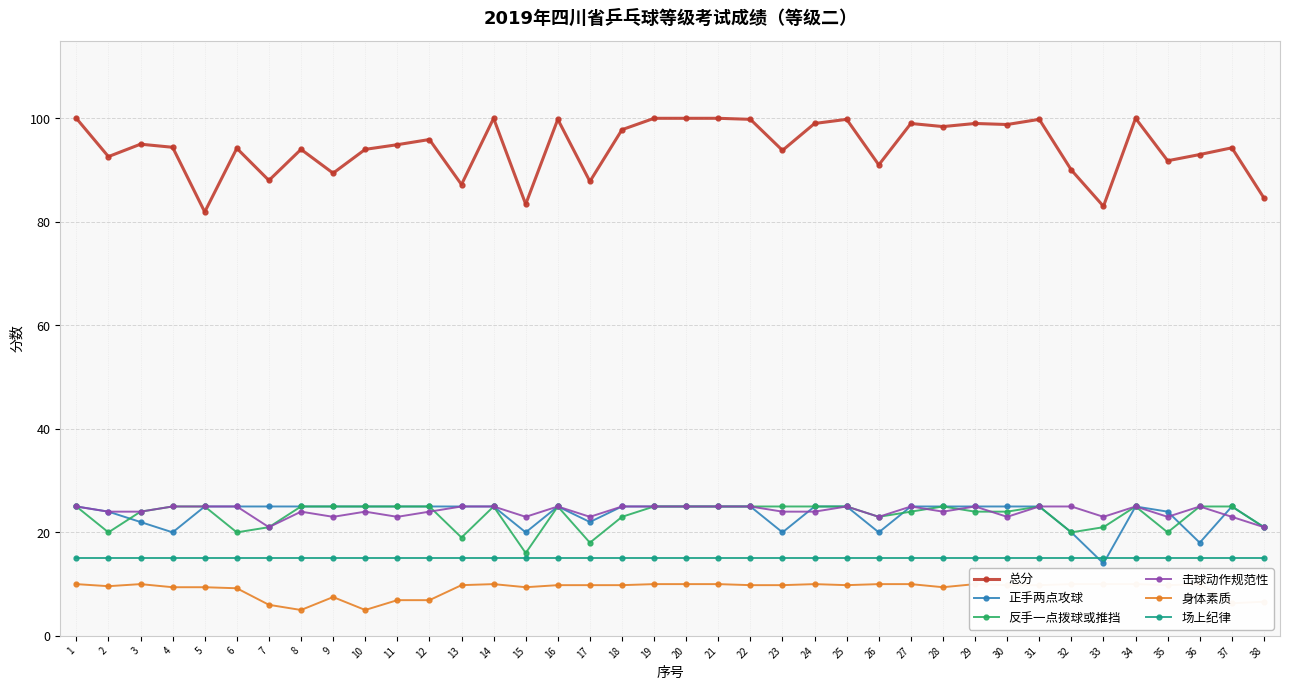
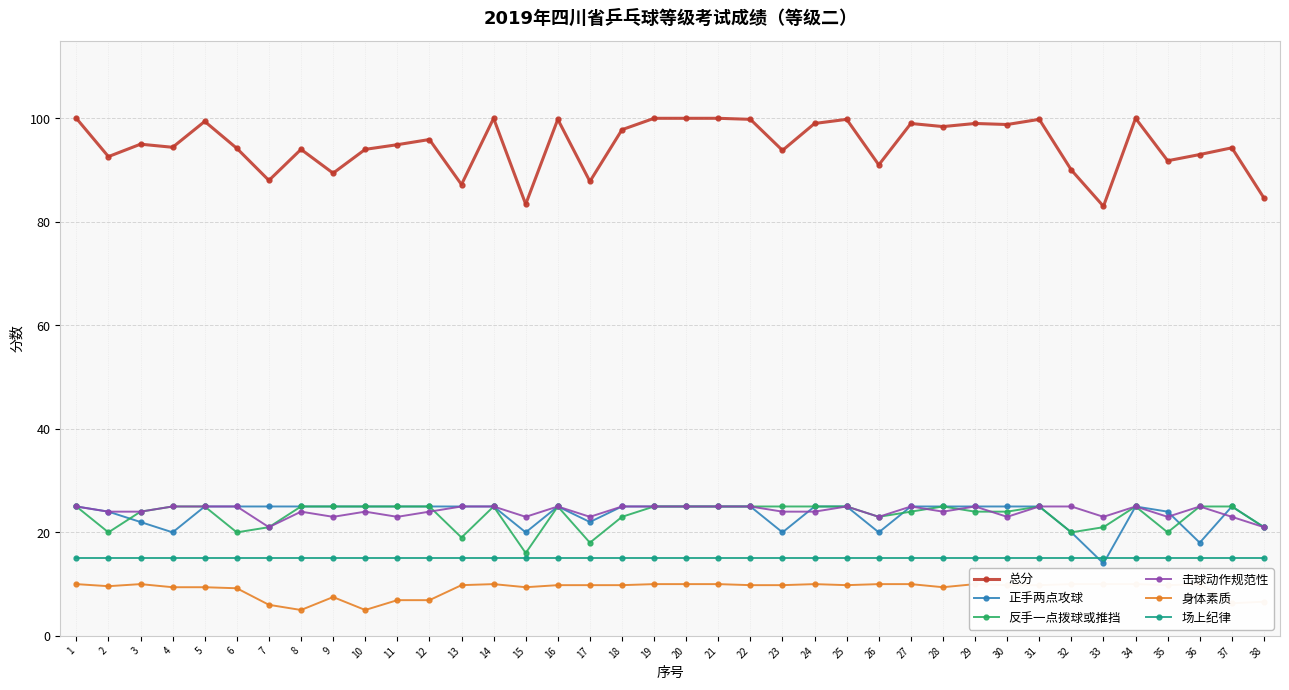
  {
    "总分": {
      "1": 100,
      "2": 93,
      "3": 95,
      "4": 94,
-     "5": 82,
+     "5": 99,
      "6": 94,
      "7": 88,
      "8": 94,
      "9": 89,
      "10": 94,
      "11": 95,
      "12": 96,
      "13": 87,
      "14": 100,
      "15": 83,
      "16": 100,
      "17": 88,
      "18": 98,
      "19": 100,
      "20": 100,
      "21": 100,
      "22": 100,
      "23": 94,
      "24": 99,
      "25": 100,
      "26": 91,
      "27": 99,
      "28": 98,
      "29": 99,
      "30": 99,
      "31": 100,
      "32": 90,
      "33": 83,
      "34": 100,
      "35": 92,
      "36": 93,
      "37": 94,
      "38": 85
    },
    "正手两点攻球": {
      "3": 22,
      "4": 20,
      "7": 25,
      "15": 20,
      "17": 22,
      "23": 20,
      "26": 20,
      "30": 25,
      "33": 14,
      "35": 24,
      "36": 18
    },
    "击球动作规范性": {
      "8": 24,
      "9": 23,
      "10": 24,
      "11": 23,
      "12": 24,
      "15": 23,
      "17": 23,
      "23": 24,
      "24": 24,
      "28": 24,
      "30": 23,
      "32": 25,
      "33": 23,
      "35": 23,
      "37": 23
    },
    "身体素质": {
      "1": 10,
      "2": 10,
      "3": 10,
      "4": 9,
      "5": 9,
      "6": 9,
      "7": 6,
      "8": 5,
      "9": 8,
      "10": 5,
      "11": 7,
      "12": 7,
      "13": 10,
      "14": 10,
      "15": 9,
      "16": 10,
      "17": 10,
      "18": 10,
      "19": 10,
      "20": 10,
      "21": 10,
      "22": 10,
      "23": 10,
      "24": 10,
      "25": 10,
      "26": 10,
      "27": 10,
      "28": 9
    }
  }
